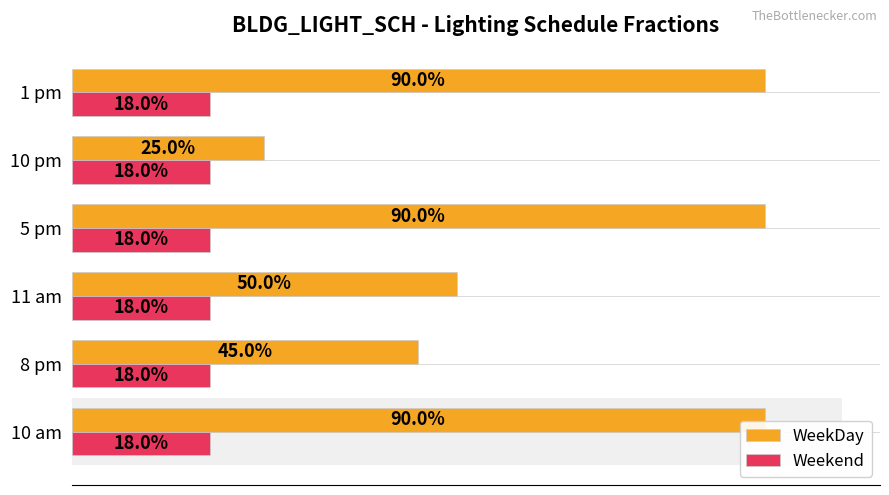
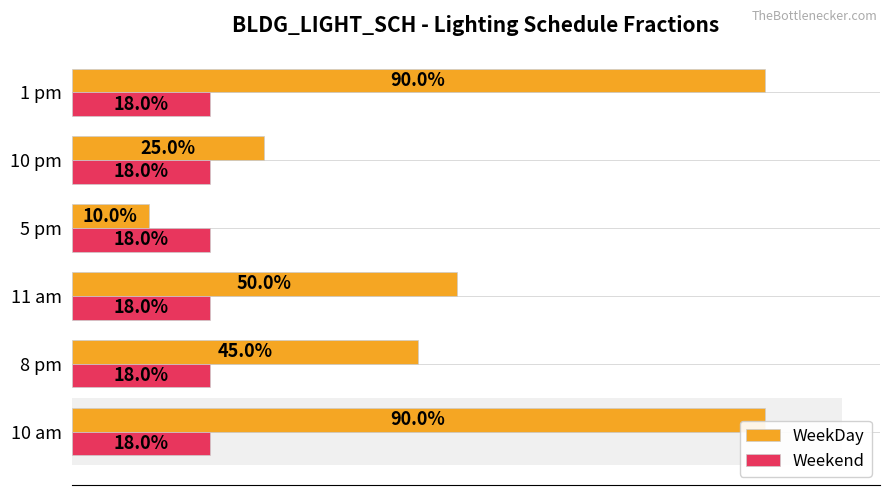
  {
    "WeekDay": {
      "1 pm": "90.0%",
      "10 pm": "25.0%",
-     "5 pm": "90.0%",
+     "5 pm": "10.0%",
      "11 am": "50.0%",
      "8 pm": "45.0%"
    },
    "Weekend": {
      "1 pm": "18.0%",
      "10 pm": "18.0%",
      "5 pm": "18.0%",
      "11 am": "18.0%",
      "8 pm": "18.0%"
    }
  }
